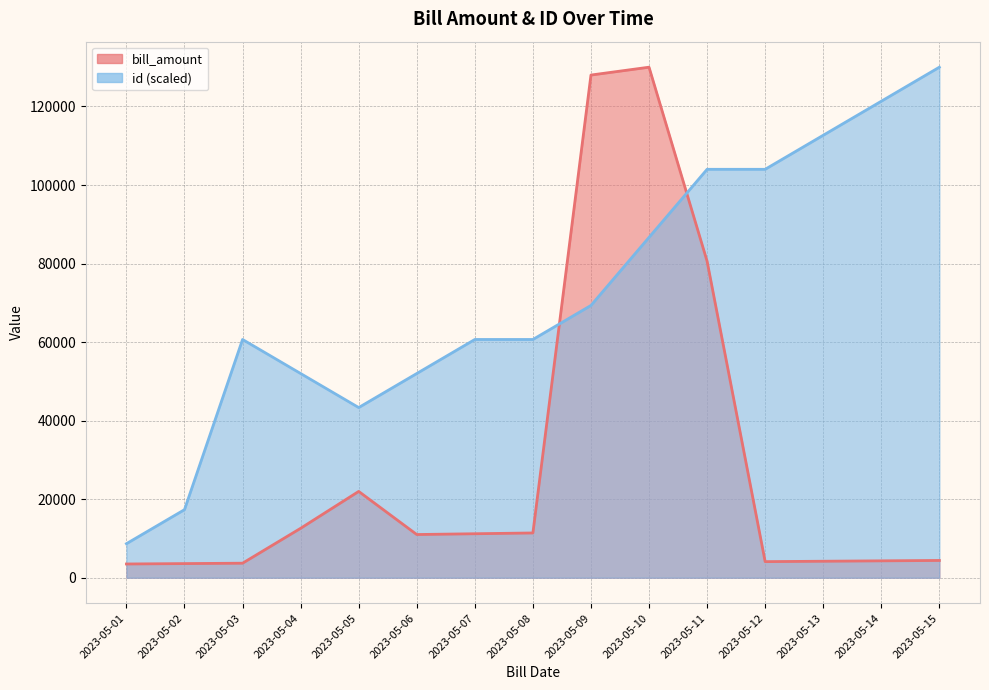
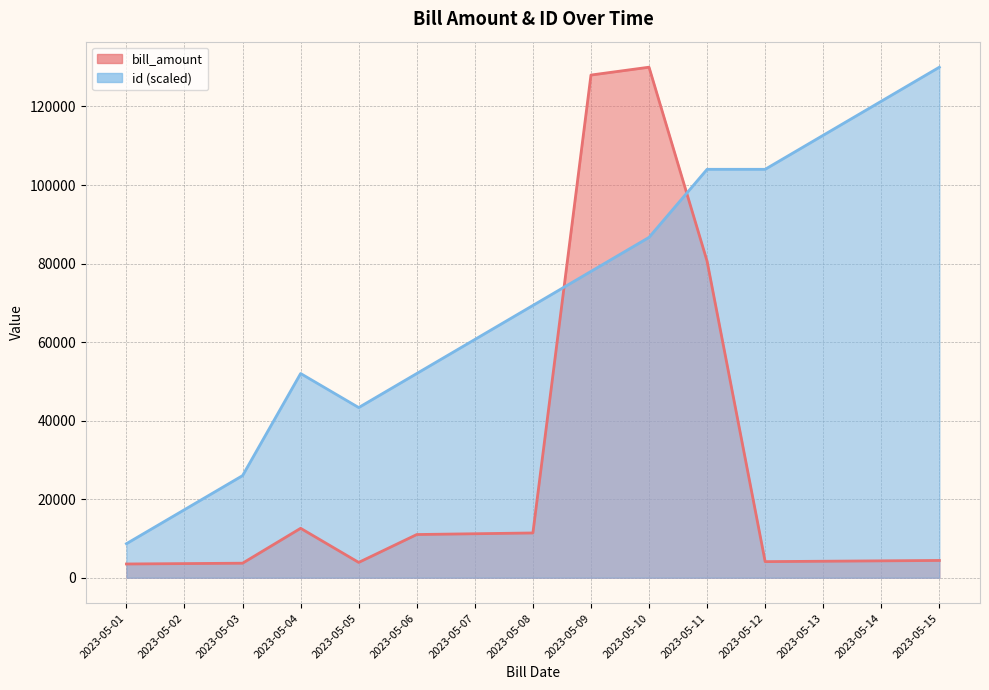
  {
    "bill_amount": {
      "2023-05-01": 4000,
      "2023-05-02": 4000,
      "2023-05-03": 4000,
      "2023-05-04": 13000,
-     "2023-05-05": 22000,
+     "2023-05-05": 4000,
      "2023-05-06": 11000,
      "2023-05-07": 11000,
      "2023-05-08": 11000,
      "2023-05-09": 128000,
      "2023-05-10": 130000,
      "2023-05-11": 81000,
      "2023-05-12": 4000,
      "2023-05-13": 4000,
      "2023-05-14": 4000,
      "2023-05-15": 4000
    },
    "id (scaled)": {
      "2023-05-01": 9000,
      "2023-05-02": 17000,
-     "2023-05-03": 61000,
+     "2023-05-03": 26000,
      "2023-05-04": 52000,
      "2023-05-05": 43000,
      "2023-05-06": 52000,
      "2023-05-07": 61000,
-     "2023-05-08": 61000,
-     "2023-05-09": 69000,
+     "2023-05-08": 69000,
+     "2023-05-09": 78000,
      "2023-05-10": 87000,
      "2023-05-11": 104000,
      "2023-05-12": 104000,
      "2023-05-13": 113000,
      "2023-05-14": 121000,
      "2023-05-15": 130000
    }
  }
